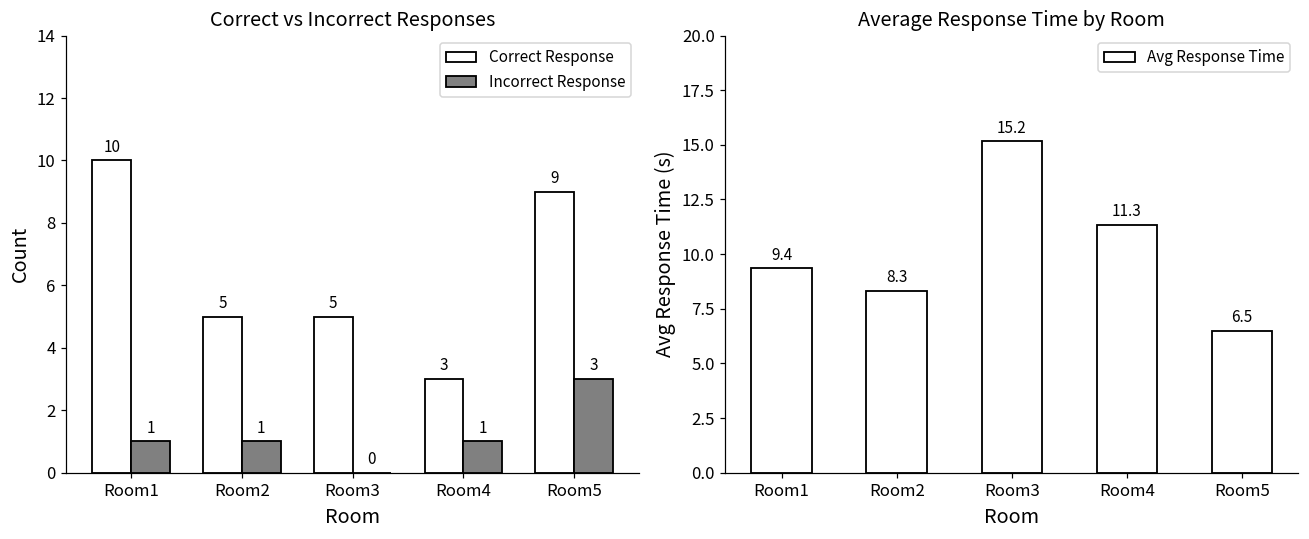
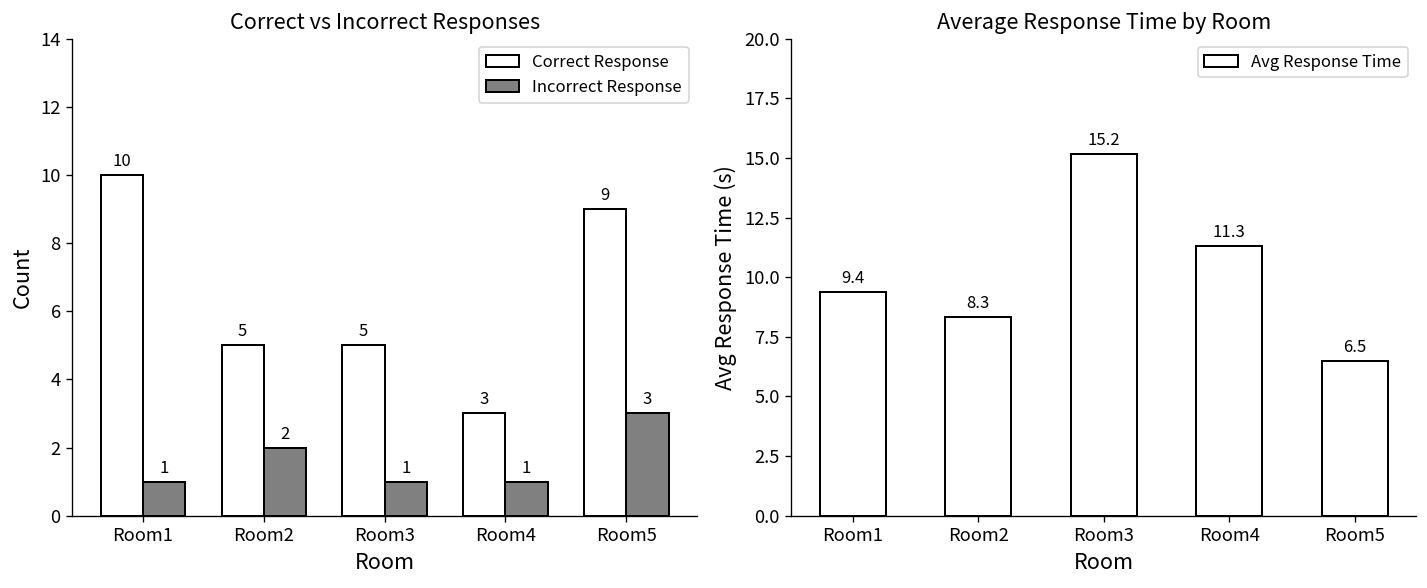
  {
    "Correct vs Incorrect Responses": {
      "Correct Response": {
        "Room1": 10,
        "Room2": 5,
        "Room3": 5,
        "Room4": 3,
        "Room5": 9
      },
      "Incorrect Response": {
        "Room1": 1,
-       "Room2": 1,
-       "Room3": 0,
+       "Room2": 2,
+       "Room3": 1,
        "Room4": 1,
        "Room5": 3
      }
    },
    "Average Response Time by Room": {
      "Room1": 9.4,
      "Room2": 8.3,
      "Room3": 15.2,
      "Room4": 11.3,
      "Room5": 6.5
    }
  }
